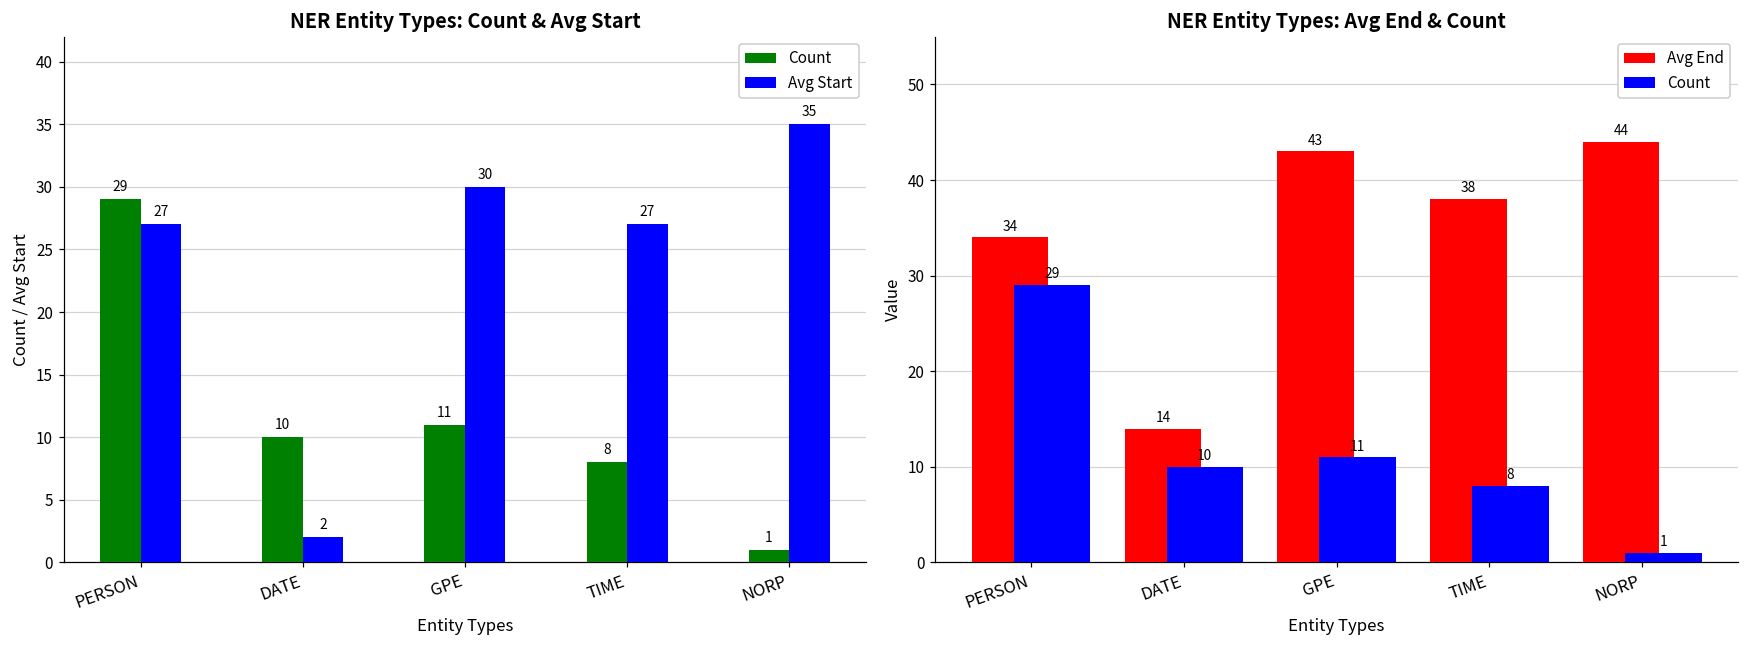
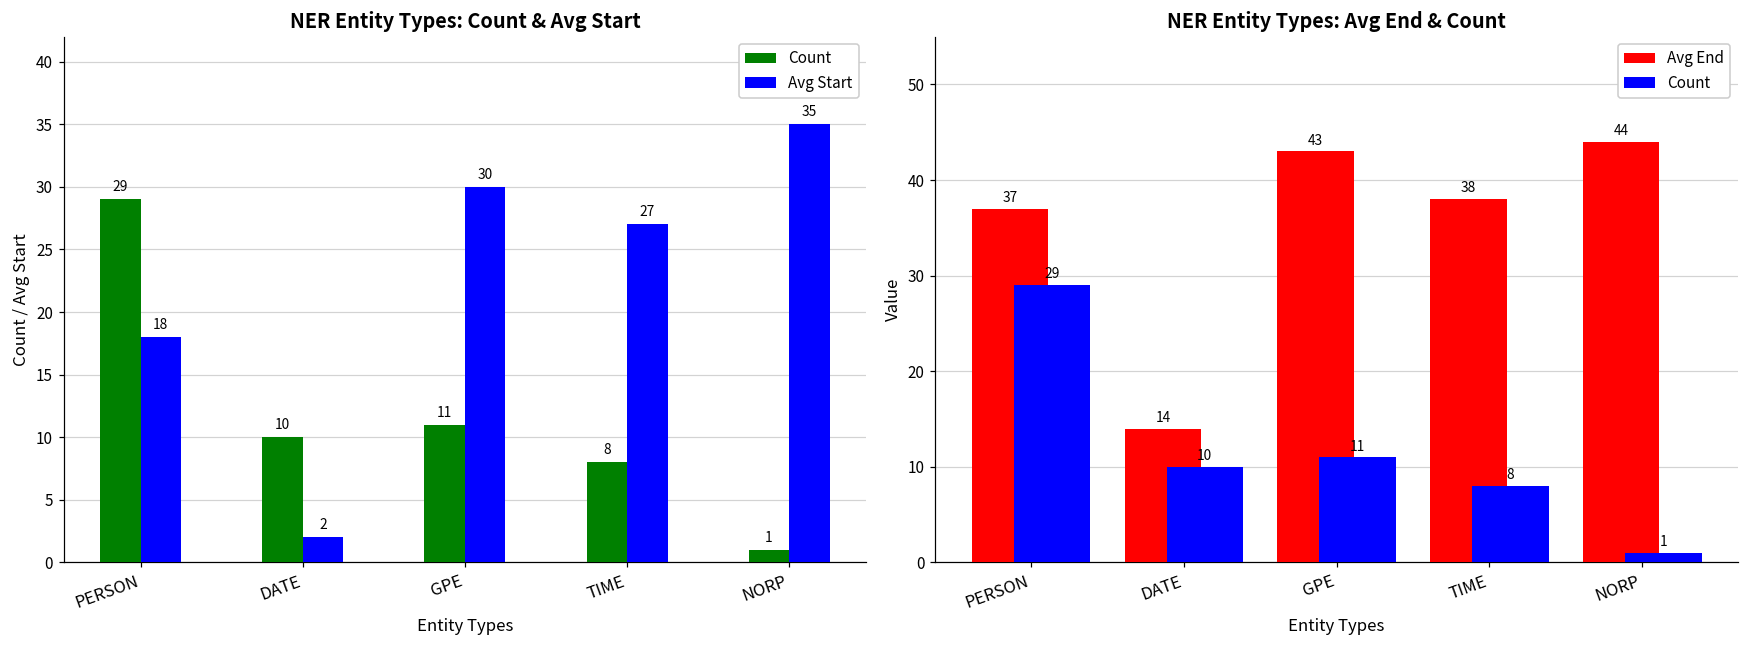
  {
    "NER Entity Types: Count & Avg Start": {
      "Avg Start": {
-       "PERSON": 27,
+       "PERSON": 18,
        "DATE": 2,
        "GPE": 30,
        "TIME": 27,
        "NORP": 35
      }
    },
    "NER Entity Types: Avg End & Count": {
      "Avg End": {
-       "PERSON": 34,
+       "PERSON": 37,
        "DATE": 14,
        "GPE": 43,
        "TIME": 38,
        "NORP": 44
      },
      "Count": {
        "PERSON": 29,
        "DATE": 10,
        "GPE": 11,
        "TIME": 8,
        "NORP": 1
      }
    }
  }
